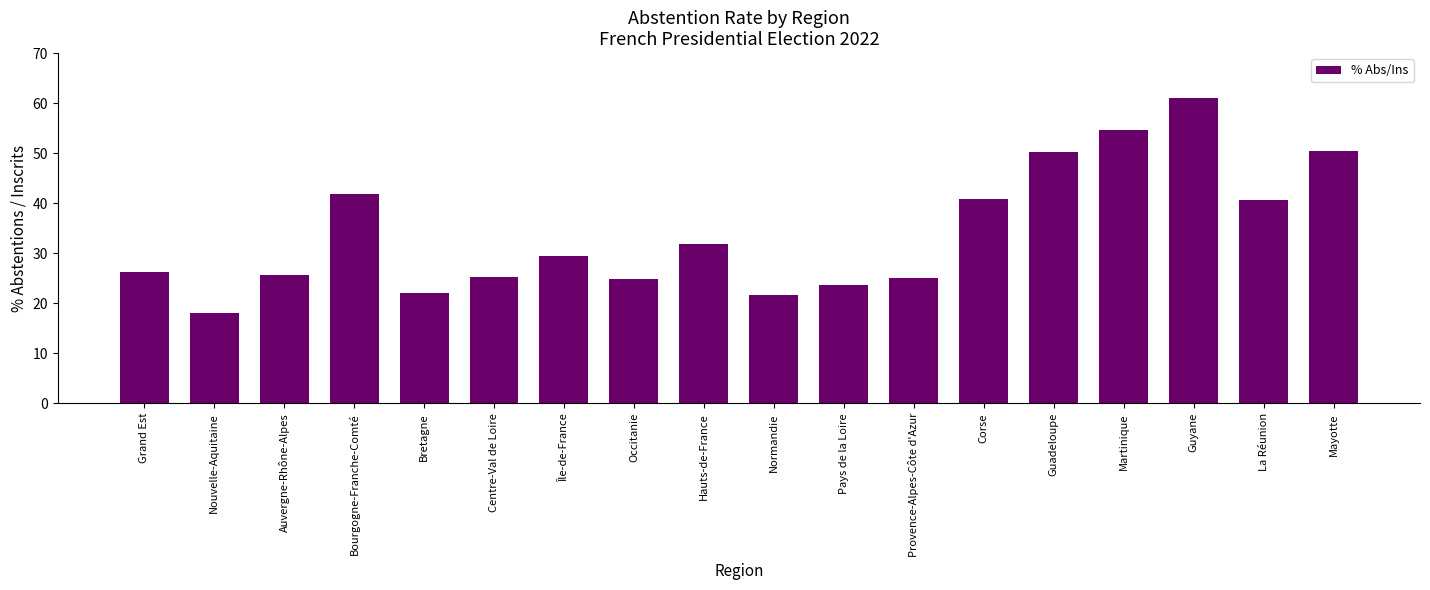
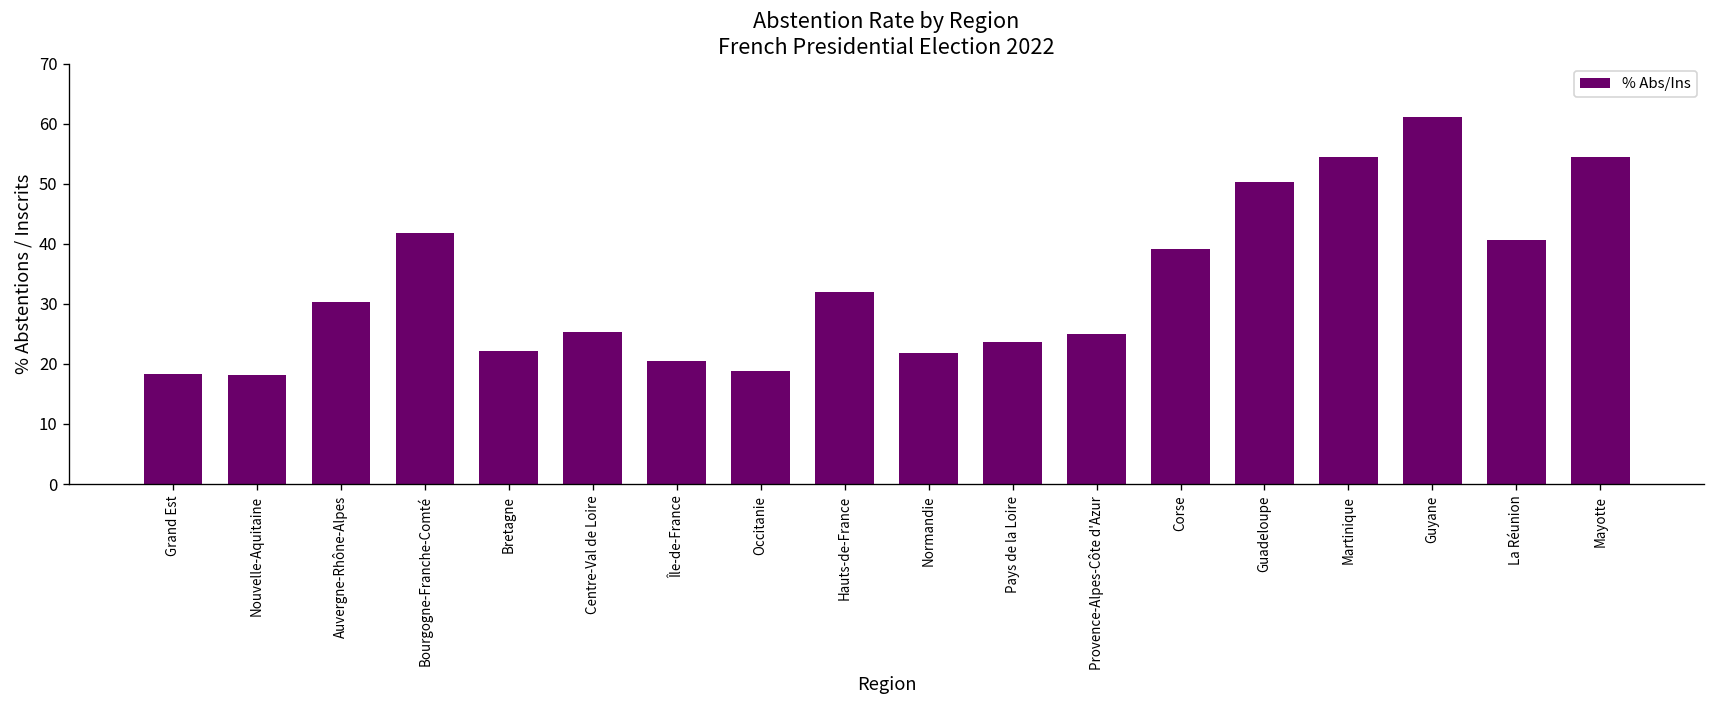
  {
-   "Grand Est": 26,
+   "Grand Est": 18,
    "Nouvelle-Aquitaine": 18,
-   "Auvergne-Rhône-Alpes": 26,
+   "Auvergne-Rhône-Alpes": 30,
    "Bourgogne-Franche-Comté": 42,
    "Bretagne": 22,
    "Centre-Val de Loire": 25,
-   "Île-de-France": 29,
-   "Occitanie": 25,
+   "Île-de-France": 21,
+   "Occitanie": 19,
    "Hauts-de-France": 32,
    "Normandie": 22,
    "Pays de la Loire": 24,
    "Provence-Alpes-Côte d'Azur": 25,
-   "Corse": 41,
+   "Corse": 39,
    "Guadeloupe": 50,
    "Martinique": 55,
    "Guyane": 61,
    "La Réunion": 41,
-   "Mayotte": 50
+   "Mayotte": 55
  }
